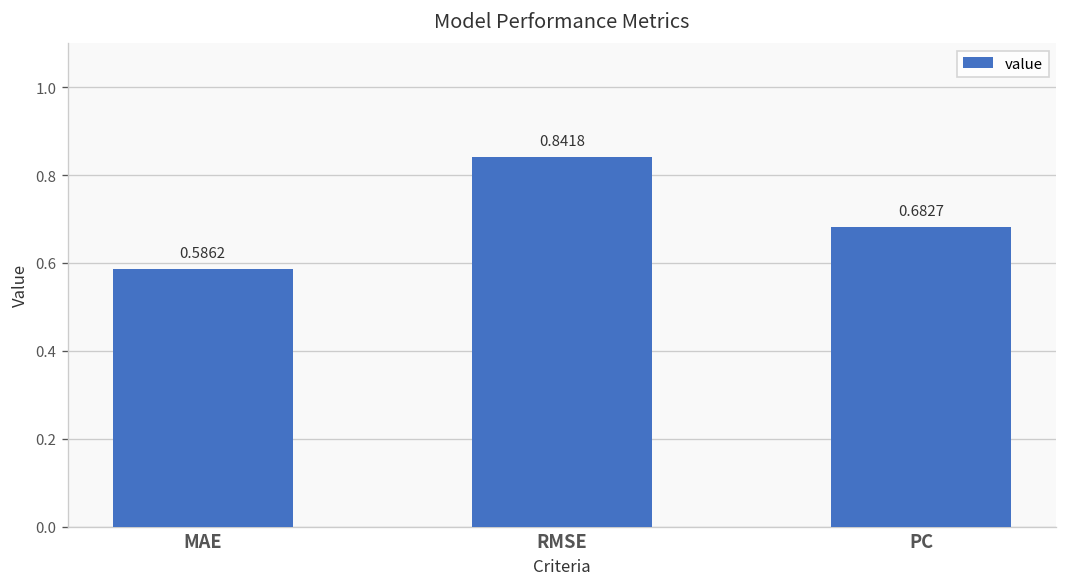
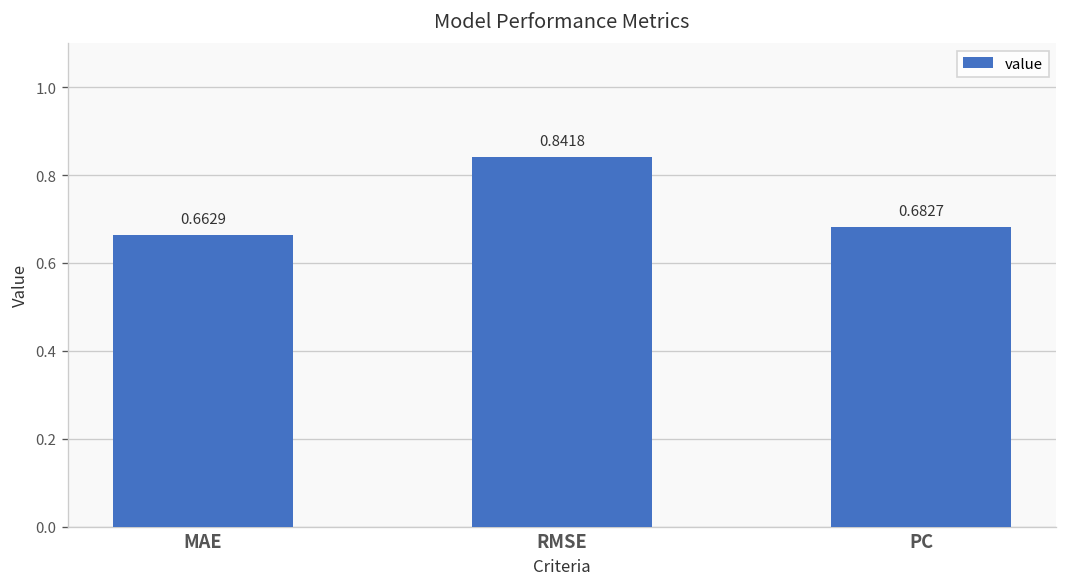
  {
-   "MAE": 0.5862,
+   "MAE": 0.6629,
    "RMSE": 0.8418,
    "PC": 0.6827
  }
